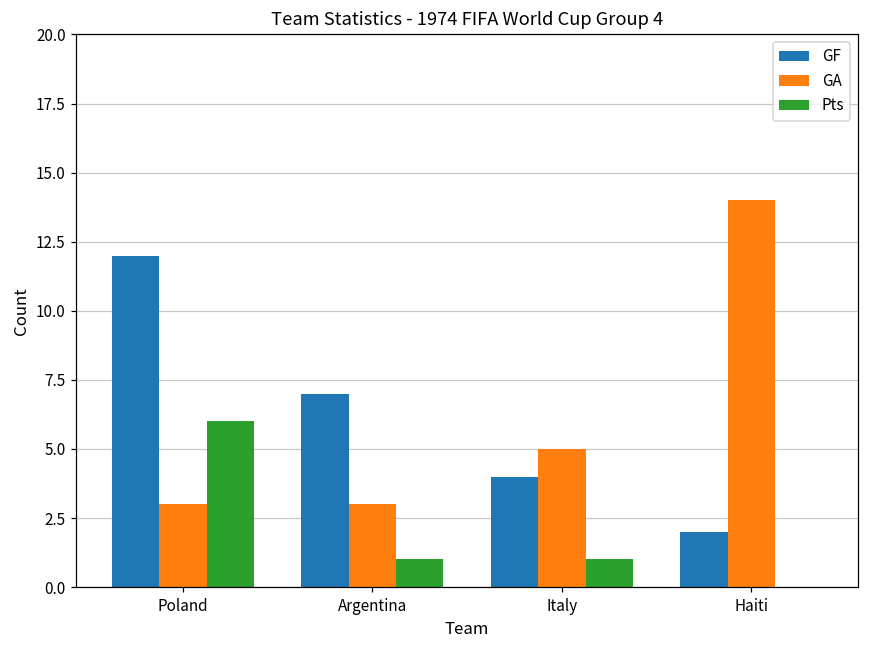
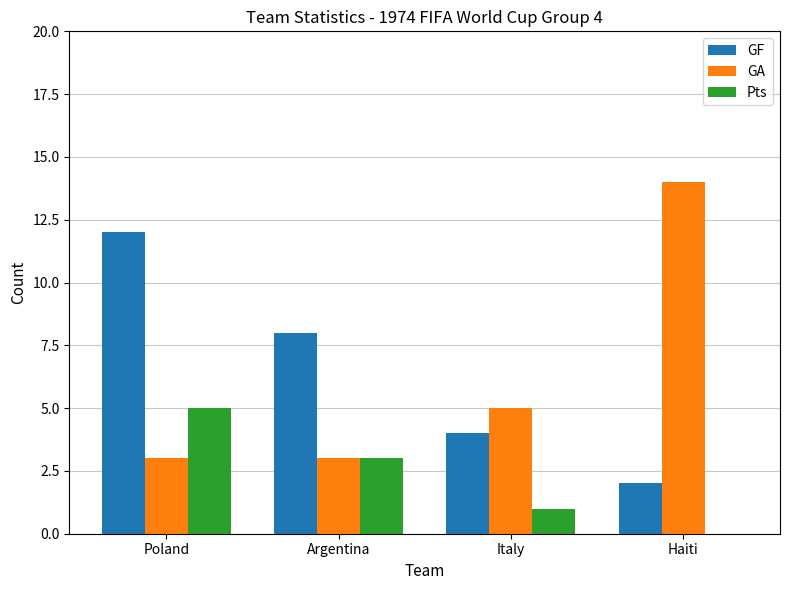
  {
    "GF": {
      "Poland": 12,
-     "Argentina": 7,
+     "Argentina": 8,
      "Italy": 4,
      "Haiti": 2
    },
    "GA": {
      "Poland": 3,
      "Argentina": 3,
      "Italy": 5,
      "Haiti": 14
    },
    "Pts": {
-     "Poland": 6,
-     "Argentina": 1,
+     "Poland": 5,
+     "Argentina": 3,
      "Italy": 1,
      "Haiti": 0
    }
  }
